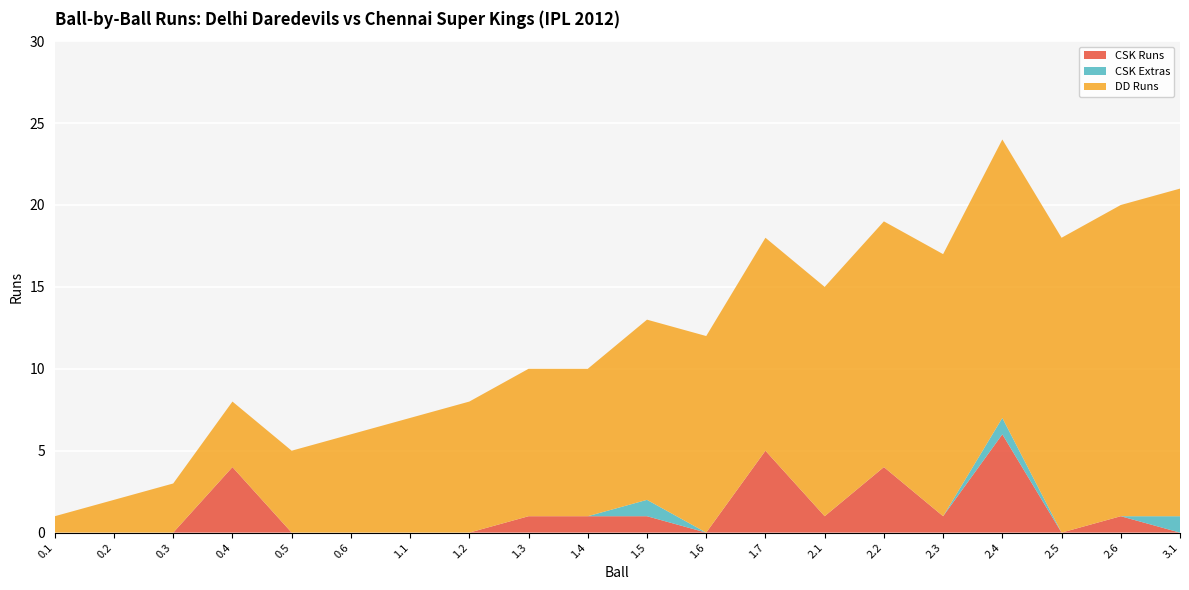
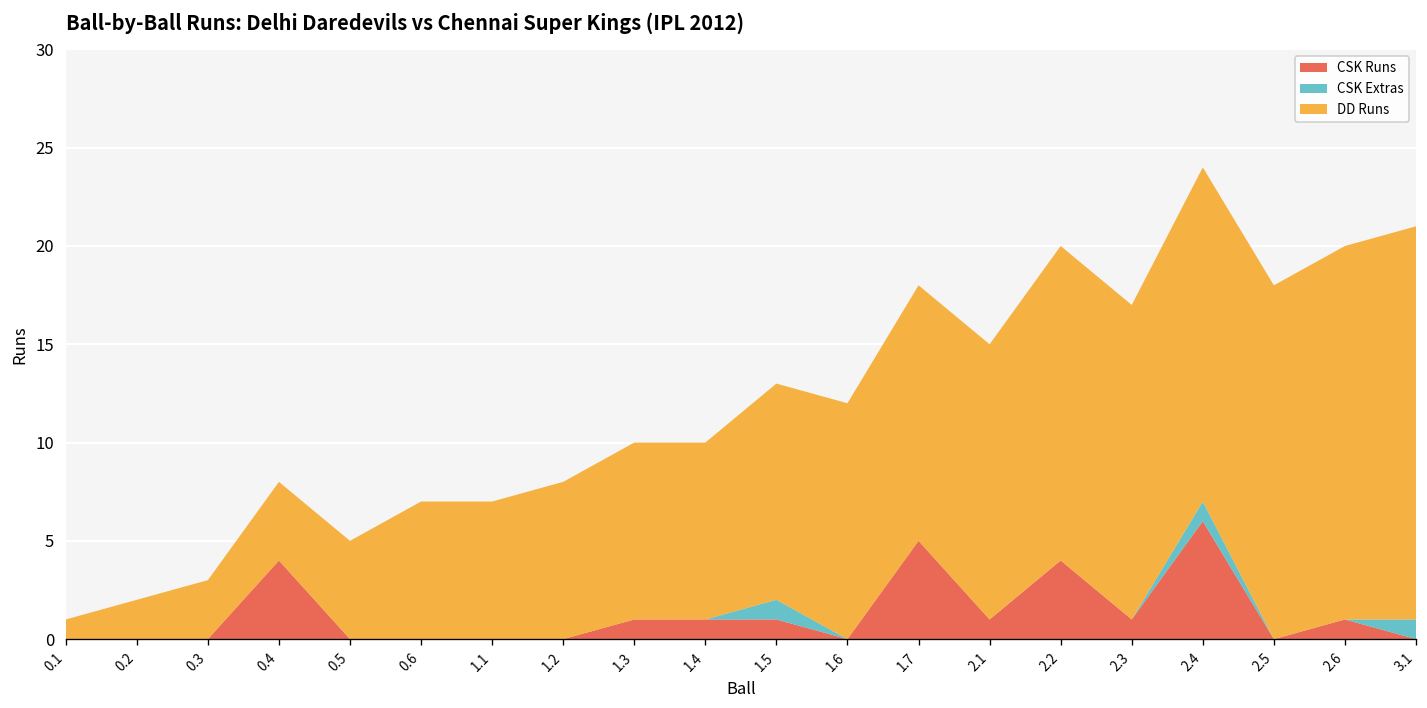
  {
    "CSK Runs": {
      "1.5": 1,
      "2.4": 6,
      "3.1": 0
    },
    "DD Runs": {
      "0.1": 1,
      "0.2": 2,
      "0.3": 3,
      "0.4": 4,
      "0.5": 5,
-     "0.6": 6,
+     "0.6": 7,
      "1.1": 7,
      "1.2": 8,
      "1.3": 9,
      "1.4": 9,
      "1.5": 11,
      "1.6": 12,
      "1.7": 13,
      "2.1": 14,
-     "2.2": 15,
+     "2.2": 16,
      "2.3": 16,
      "2.4": 17,
      "2.5": 18,
      "2.6": 19,
      "3.1": 20
    }
  }
